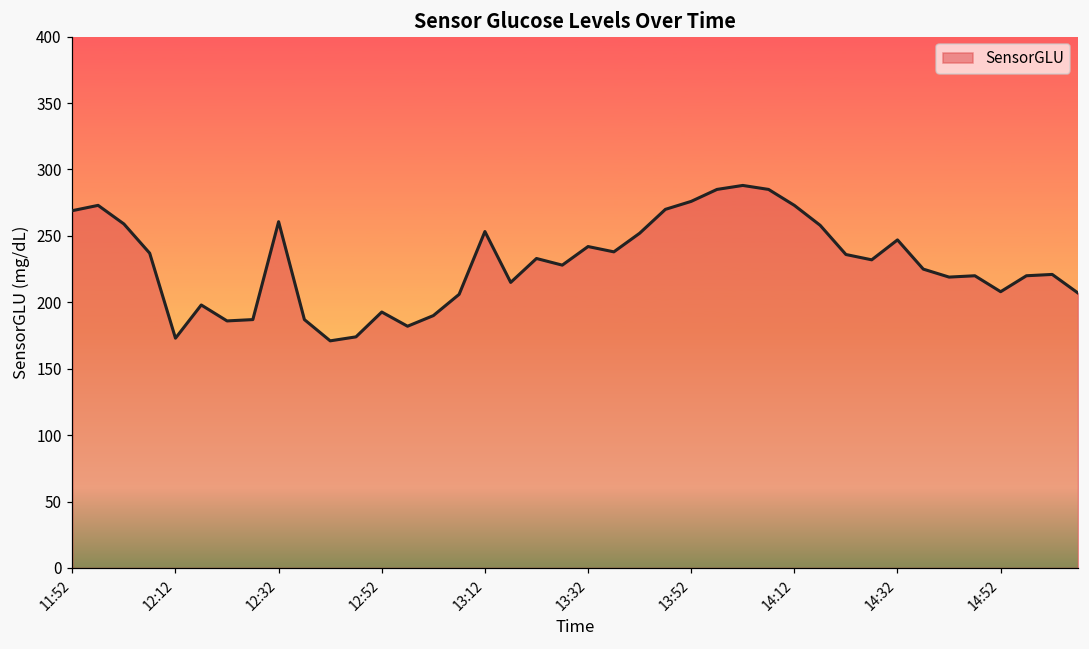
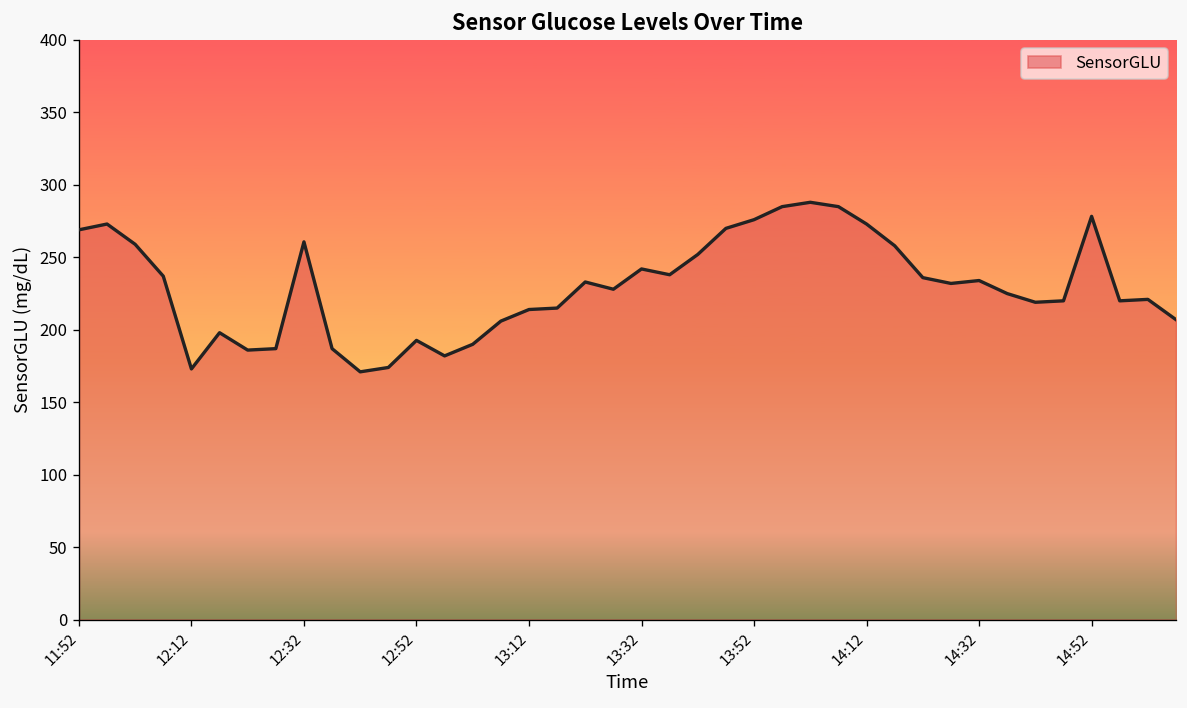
  {
    "11:52": 269,
    "12:12": 173,
    "12:32": 261,
    "12:52": 193,
-   "13:12": 253,
+   "13:12": 214,
    "13:32": 242,
    "13:52": 276,
    "14:12": 273,
-   "14:32": 247,
-   "14:52": 208
+   "14:32": 234,
+   "14:52": 278
  }
